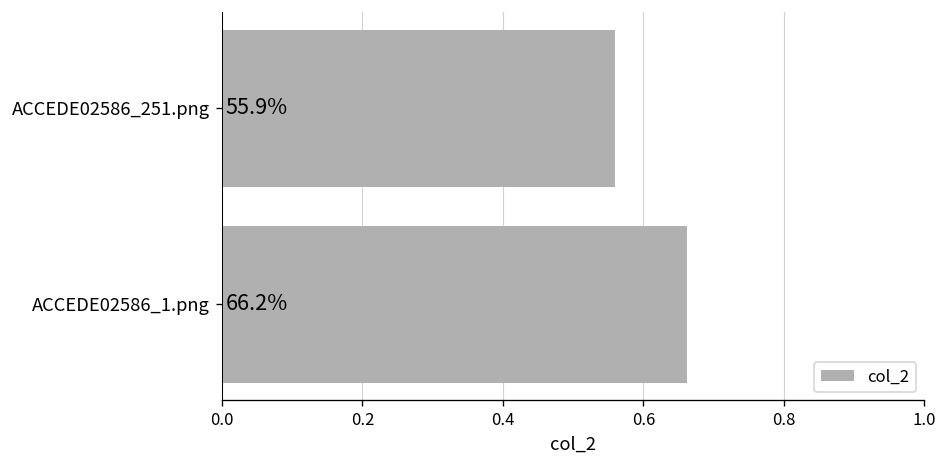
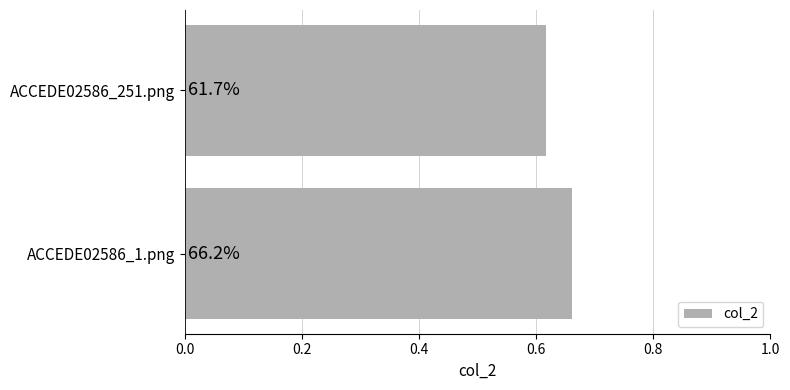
  {
-   "ACCEDE02586_251.png": "55.9%",
+   "ACCEDE02586_251.png": "61.7%",
    "ACCEDE02586_1.png": "66.2%"
  }
